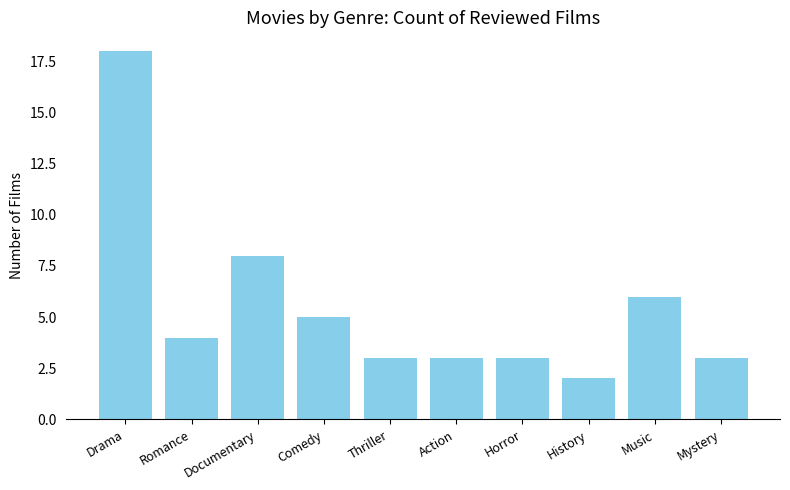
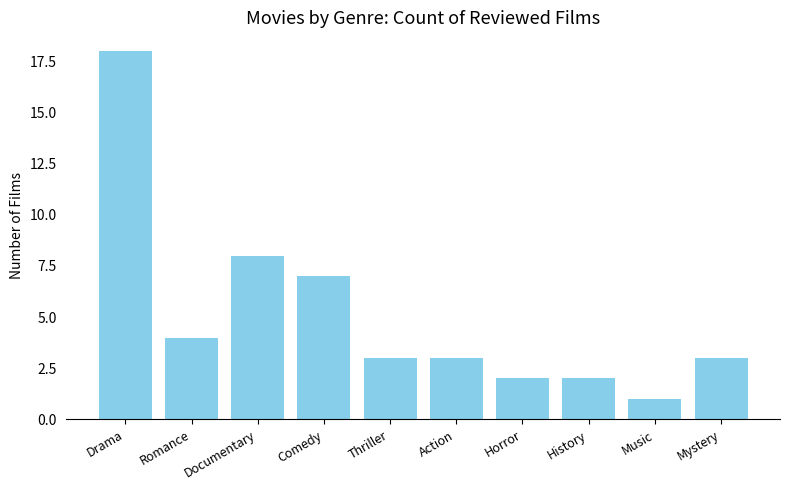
  {
    "Drama": 18,
    "Romance": 4,
    "Documentary": 8,
-   "Comedy": 5,
+   "Comedy": 7,
    "Thriller": 3,
    "Action": 3,
-   "Horror": 3,
+   "Horror": 2,
    "History": 2,
-   "Music": 6,
+   "Music": 1,
    "Mystery": 3
  }
